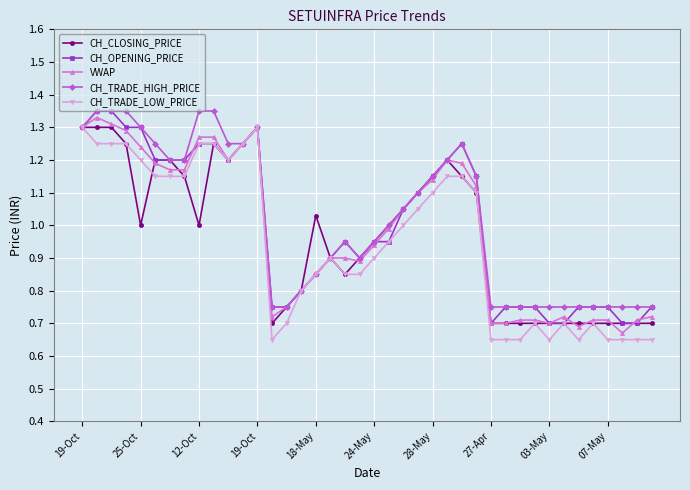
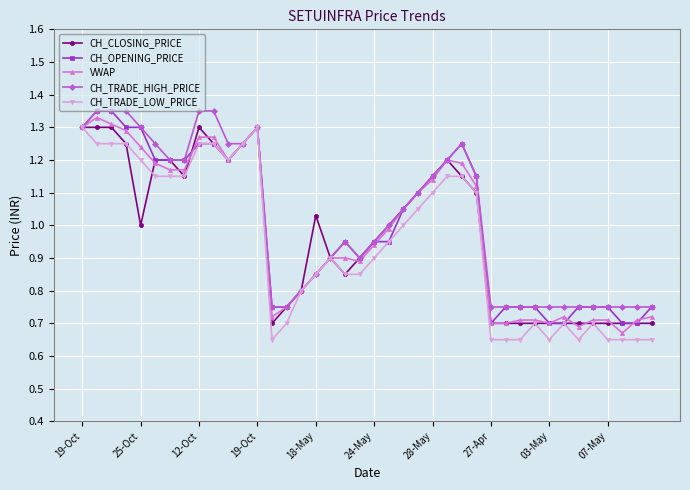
  {
    "CH_CLOSING_PRICE": {
      "25-Oct": 1.0,
-     "12-Oct": 1.0,
+     "12-Oct": 1.3,
      "18-May": 1.03,
      "07-May": 0.7
    }
  }
